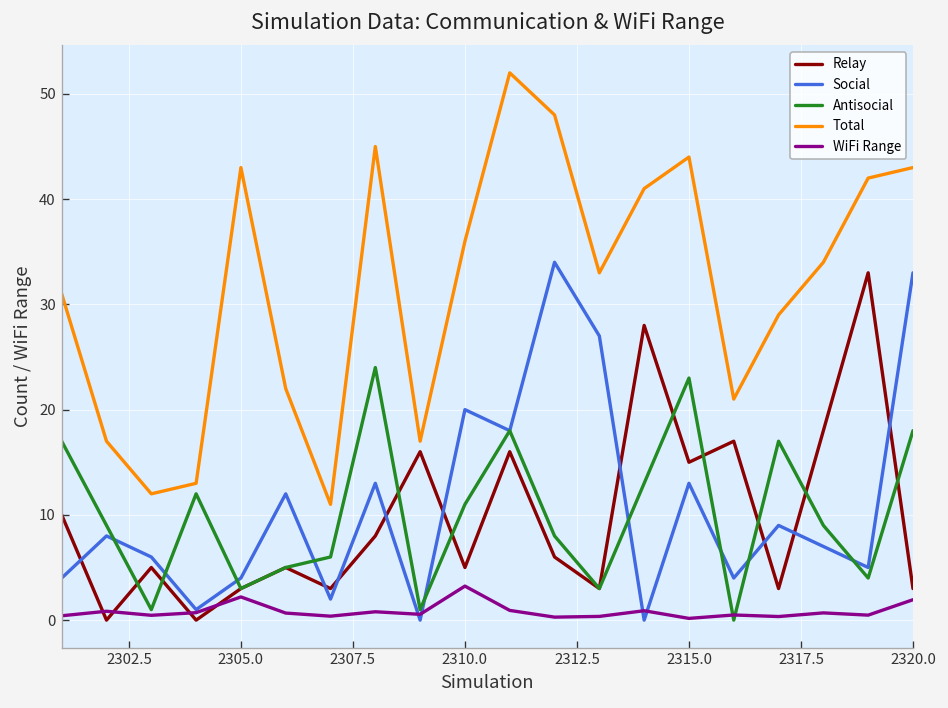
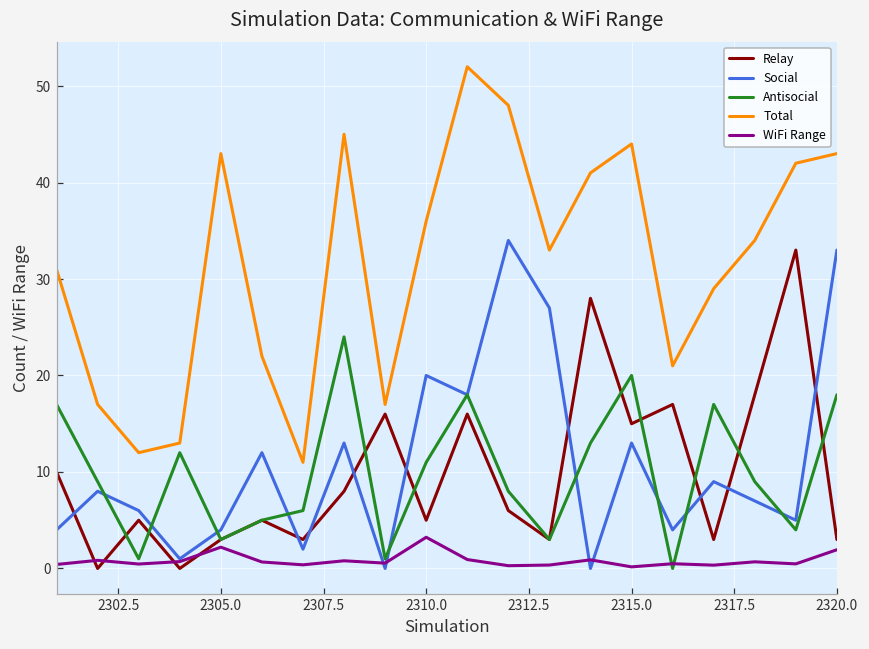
  {
    "Relay": {
      "2310.0": 5,
      "2315.0": 15,
      "2320.0": 3
    },
    "Social": {
      "2305.0": 4,
      "2310.0": 20,
      "2315.0": 13,
      "2320.0": 33
    },
    "Antisocial": {
      "2310.0": 11,
-     "2315.0": 23,
+     "2315.0": 20,
      "2320.0": 18
    },
    "Total": {
      "2305.0": 43,
      "2310.0": 36,
      "2315.0": 44,
      "2320.0": 43
    },
    "WiFi Range": {
      "2305.0": 2,
      "2310.0": 3,
      "2315.0": 0,
      "2320.0": 2
    }
  }
